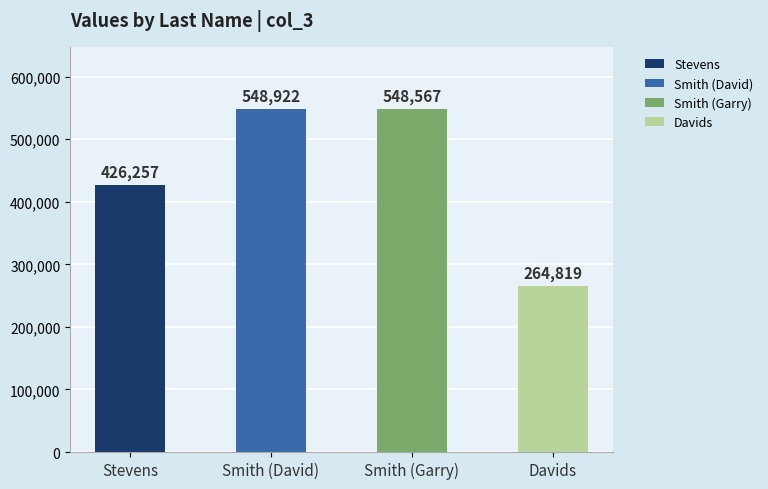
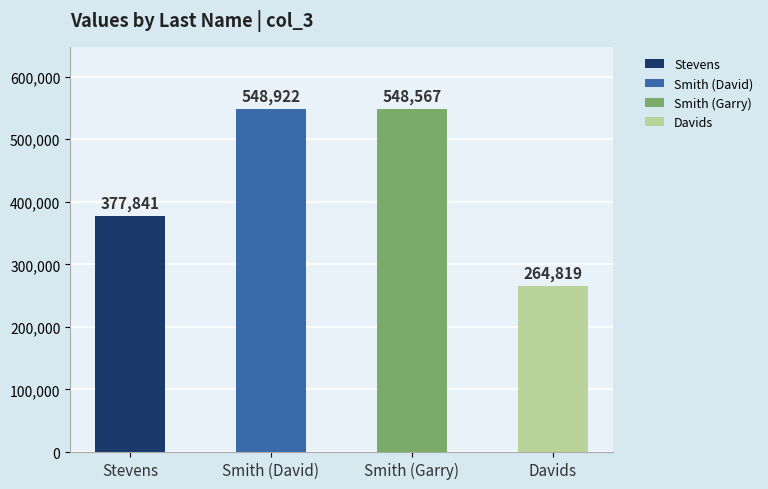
  {
-   "Stevens": "426,257",
+   "Stevens": "377,841",
    "Smith (David)": "548,922",
    "Smith (Garry)": "548,567",
    "Davids": "264,819"
  }
